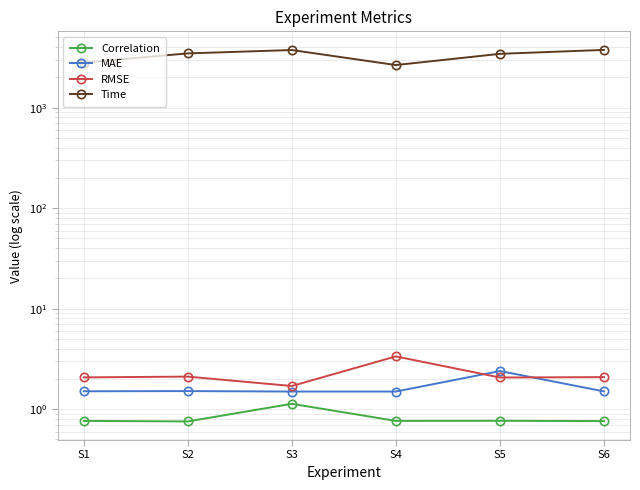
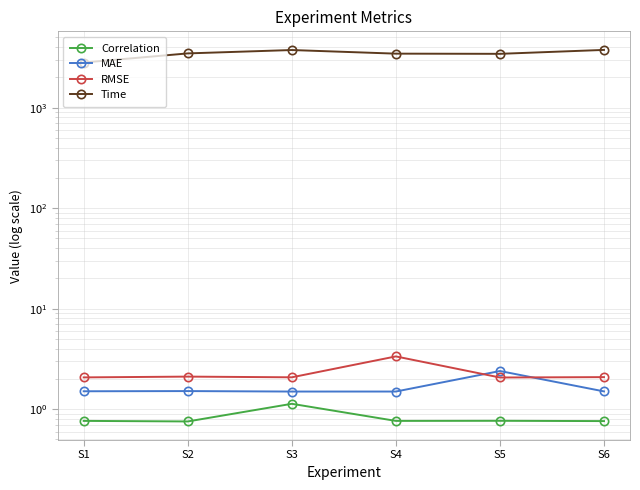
  {
    "Correlation": {
      "S1": 0.8,
      "S2": 0.8,
      "S3": 1.1,
      "S4": 0.8,
      "S5": 0.8,
      "S6": 0.8
    },
    "MAE": {
      "S1": 1.5,
      "S2": 1.5,
      "S3": 1.5,
      "S4": 1.5,
      "S5": 2.4,
      "S6": 1.5
    },
    "RMSE": {
      "S1": 2.1,
      "S2": 2.1,
-     "S3": 1.7,
+     "S3": 2.1,
      "S4": 3.4,
      "S5": 2.1,
      "S6": 2.1
    },
    "Time": {
      "S2": 3500,
      "S3": 3800,
-     "S4": 2700,
+     "S4": 3500,
      "S5": 3400,
      "S6": 3800
    }
  }
